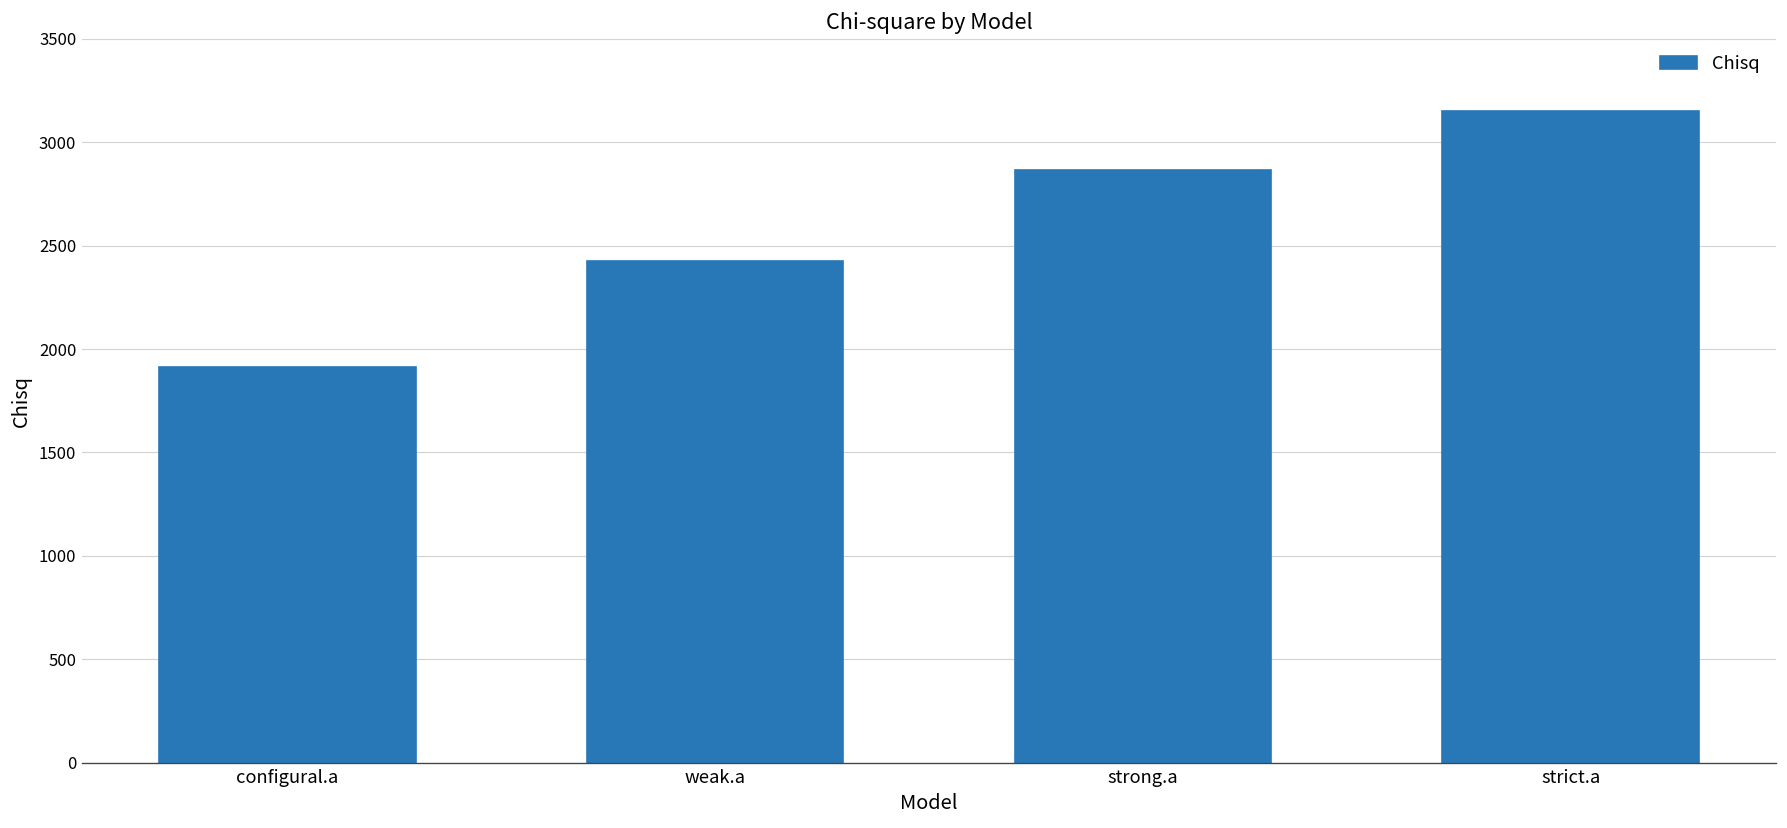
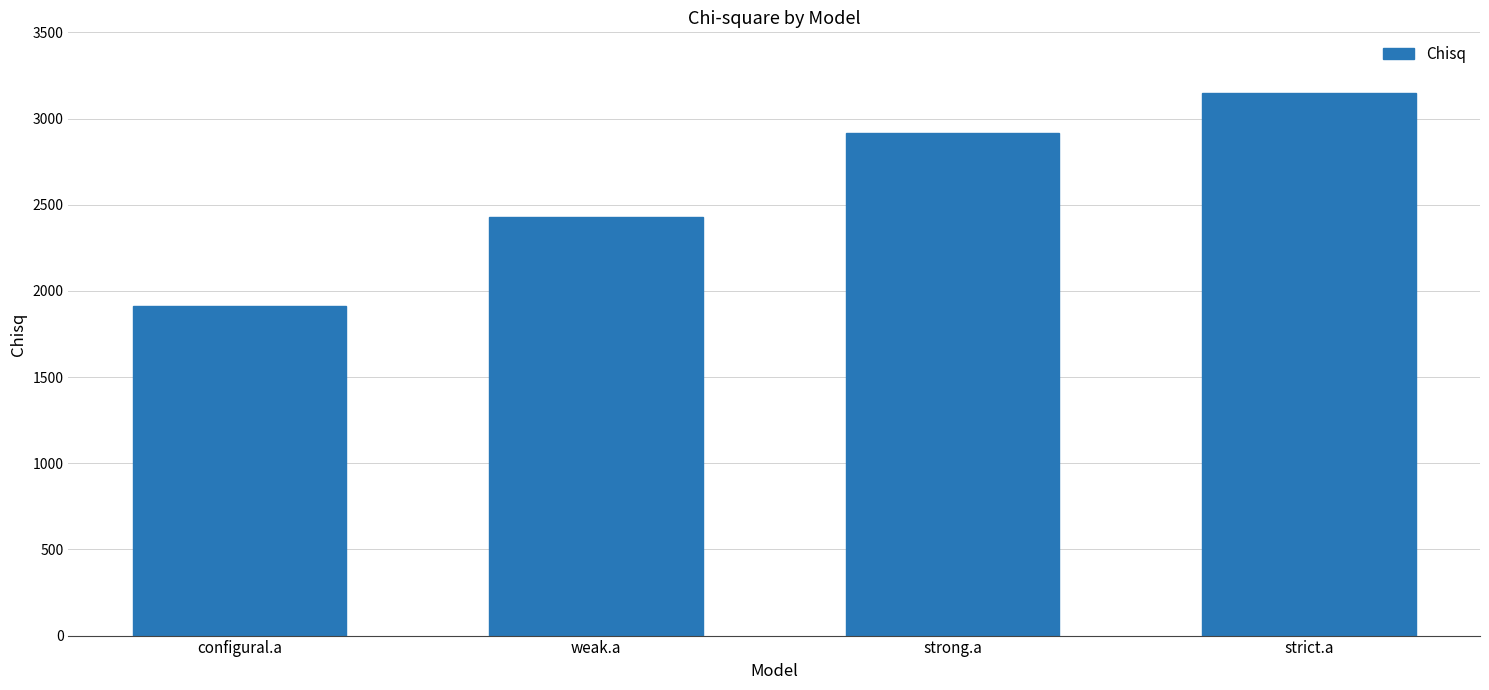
  {
    "configural.a": 1910,
    "weak.a": 2430,
-   "strong.a": 2860,
+   "strong.a": 2910,
    "strict.a": 3150
  }
